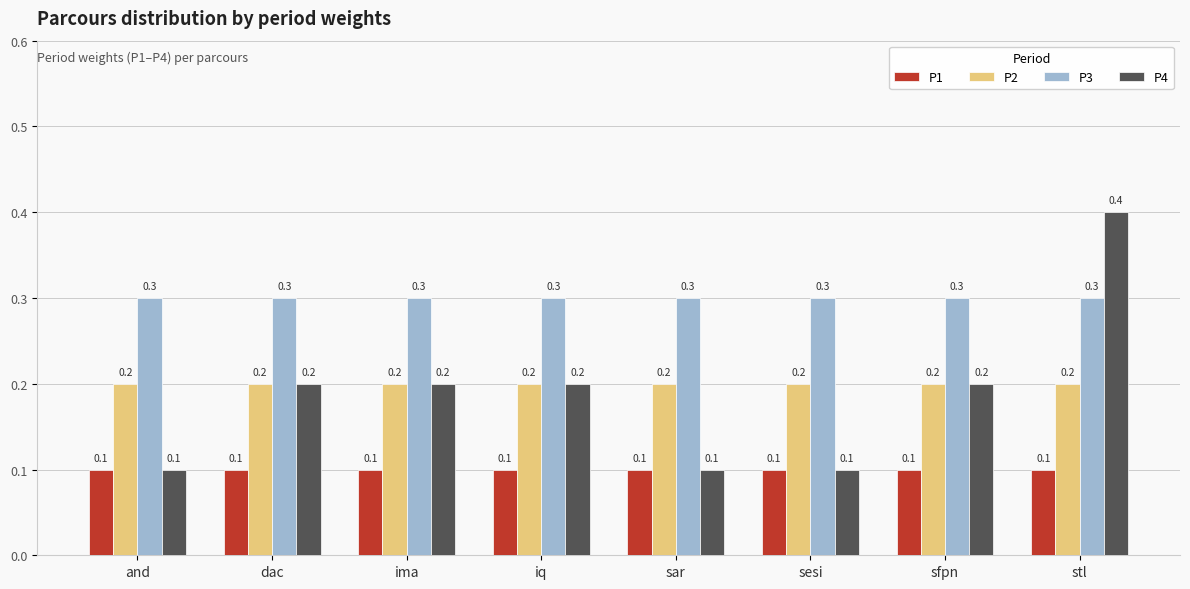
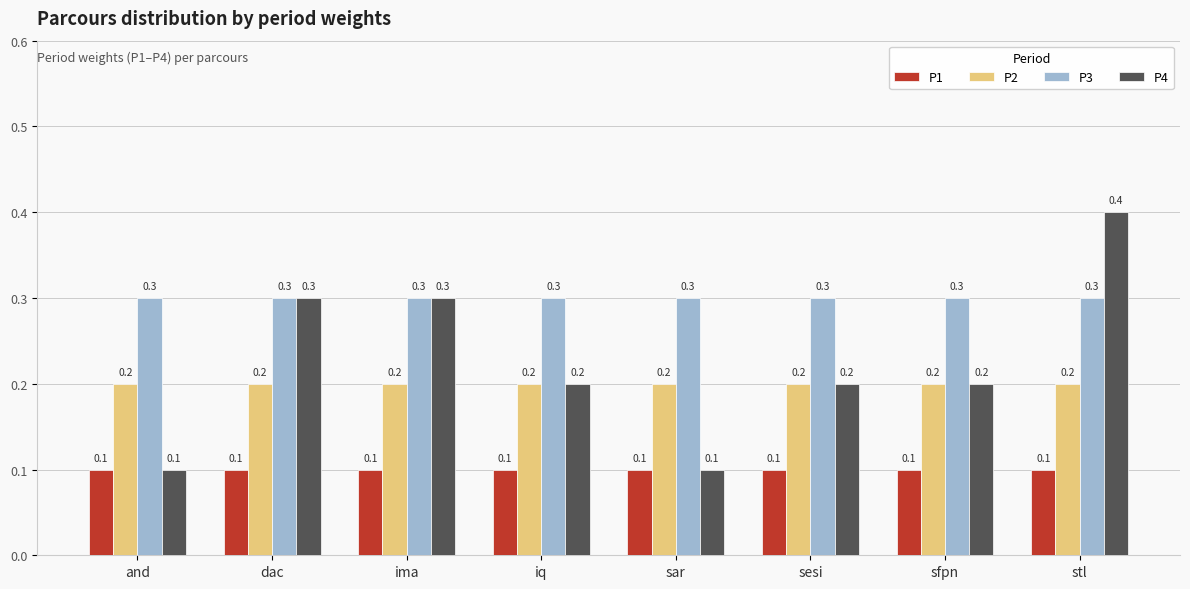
  {
    "P1": {
      "and": 0.1,
      "dac": 0.1,
      "ima": 0.1,
      "iq": 0.1,
      "sar": 0.1,
      "sesi": 0.1,
      "sfpn": 0.1,
      "stl": 0.1
    },
    "P2": {
      "and": 0.2,
      "dac": 0.2,
      "ima": 0.2,
      "iq": 0.2,
      "sar": 0.2,
      "sesi": 0.2,
      "sfpn": 0.2,
      "stl": 0.2
    },
    "P3": {
      "and": 0.3,
      "dac": 0.3,
      "ima": 0.3,
      "iq": 0.3,
      "sar": 0.3,
      "sesi": 0.3,
      "sfpn": 0.3,
      "stl": 0.3
    },
    "P4": {
      "and": 0.1,
-     "dac": 0.2,
-     "ima": 0.2,
+     "dac": 0.3,
+     "ima": 0.3,
      "iq": 0.2,
      "sar": 0.1,
-     "sesi": 0.1,
+     "sesi": 0.2,
      "sfpn": 0.2,
      "stl": 0.4
    }
  }
